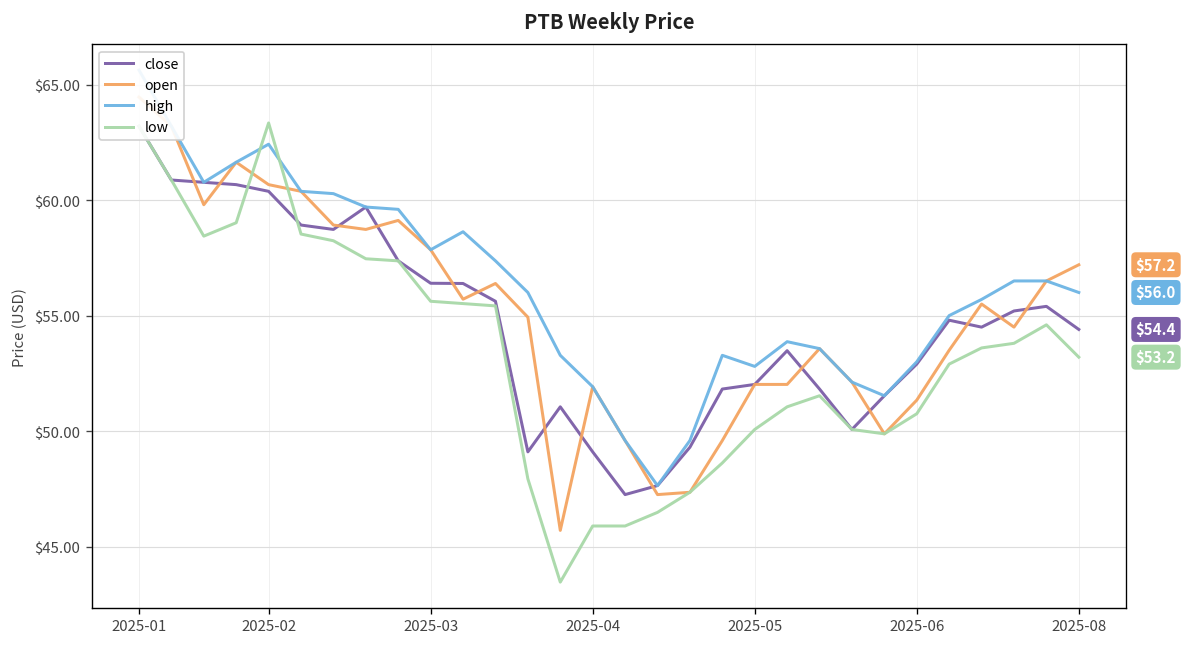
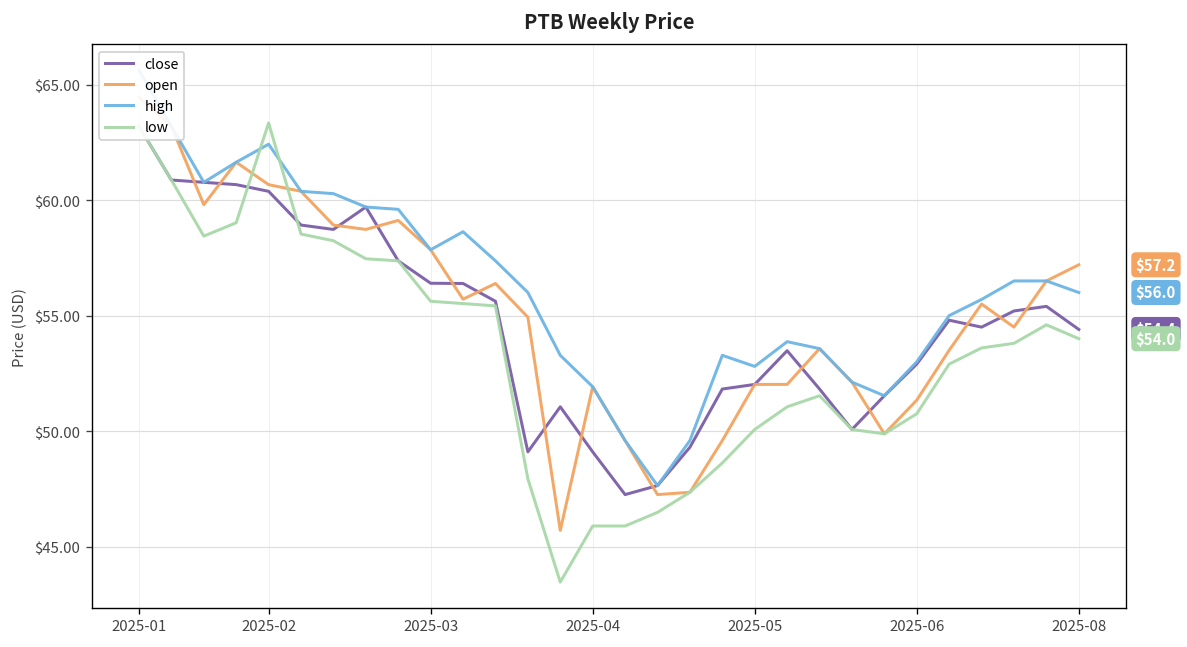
  {
    "close": {
      "2025-02": "$60.4",
      "2025-03": "$56.4",
      "2025-04": "$49.1",
      "2025-08": "$54.4"
    },
    "open": {
      "2025-02": "$60.7",
      "2025-06": "$51.3",
      "2025-08": "$57.2"
    },
    "high": {
      "2025-02": "$62.4",
      "2025-05": "$52.8",
      "2025-08": "$56.0"
    },
    "low": {
-     "2025-08": "$53.2"
+     "2025-08": "$54.0"
    }
  }
